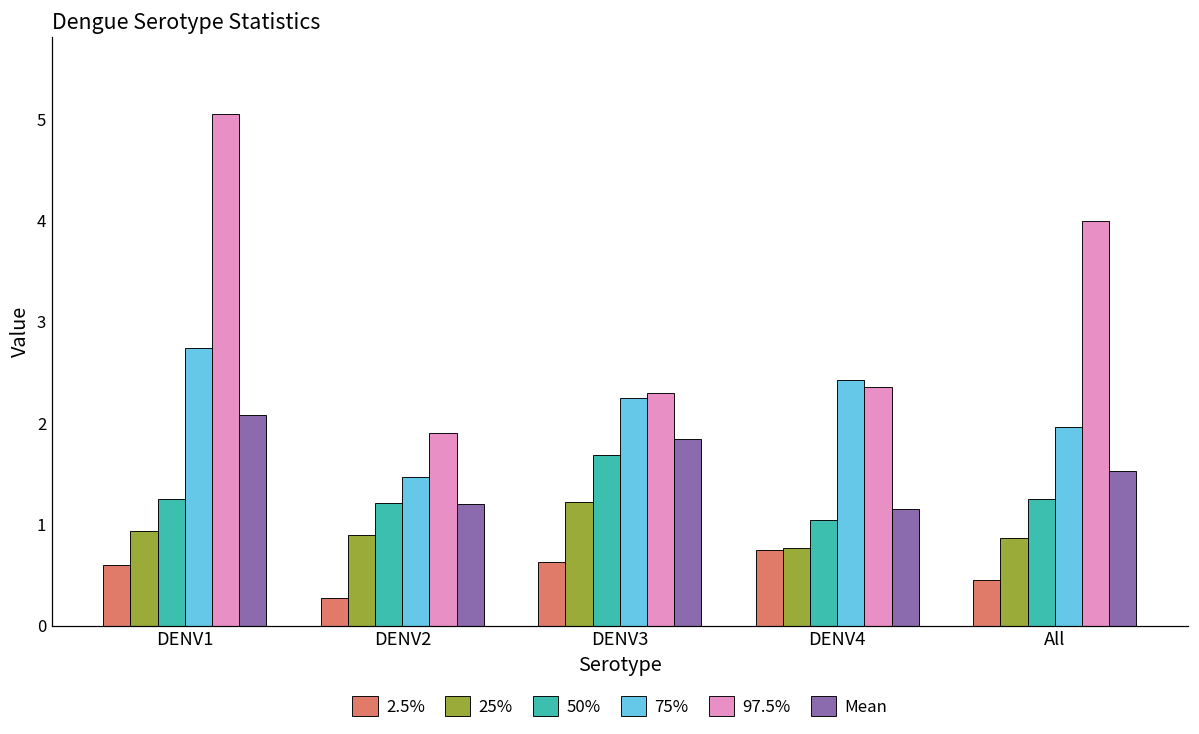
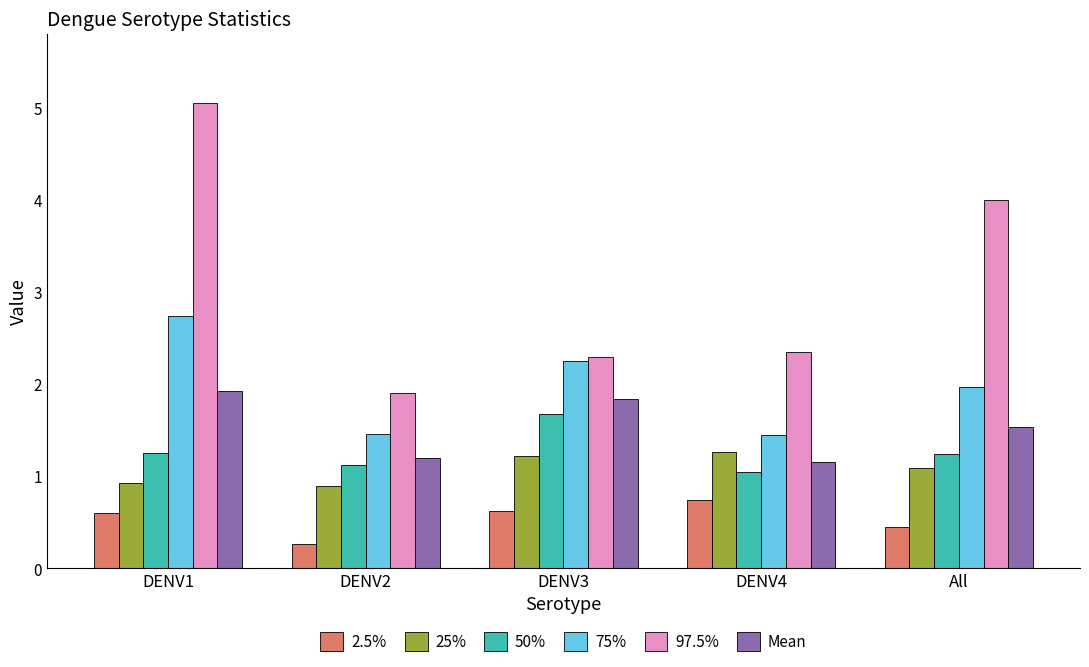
  {
    "2.5%": {
      "DENV1": 0.6,
      "DENV2": 0.3,
      "DENV3": 0.6,
      "DENV4": 0.7,
      "All": 0.4
    },
    "25%": {
      "DENV1": 0.9,
      "DENV2": 0.9,
      "DENV3": 1.2,
-     "DENV4": 0.8,
-     "All": 0.9
+     "DENV4": 1.3,
+     "All": 1.1
    },
    "50%": {
      "DENV1": 1.2,
-     "DENV2": 1.2,
+     "DENV2": 1.1,
      "DENV3": 1.7,
      "DENV4": 1.0,
      "All": 1.2
    },
    "75%": {
      "DENV1": 2.7,
      "DENV2": 1.5,
      "DENV3": 2.2,
-     "DENV4": 2.4,
+     "DENV4": 1.4,
      "All": 2.0
    },
    "97.5%": {
      "DENV1": 5.0,
      "DENV2": 1.9,
      "DENV3": 2.3,
      "DENV4": 2.3,
      "All": 4.0
    },
    "Mean": {
-     "DENV1": 2.1,
+     "DENV1": 1.9,
      "DENV2": 1.2,
      "DENV3": 1.8,
      "DENV4": 1.2,
      "All": 1.5
    }
  }
